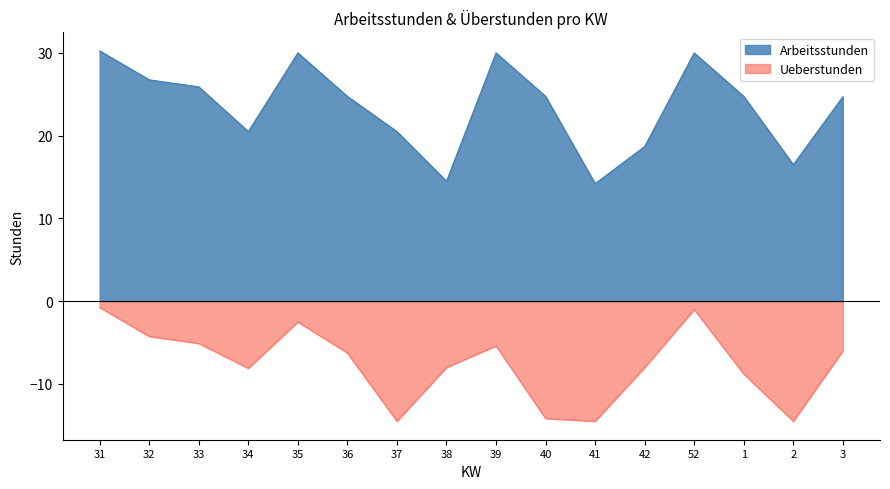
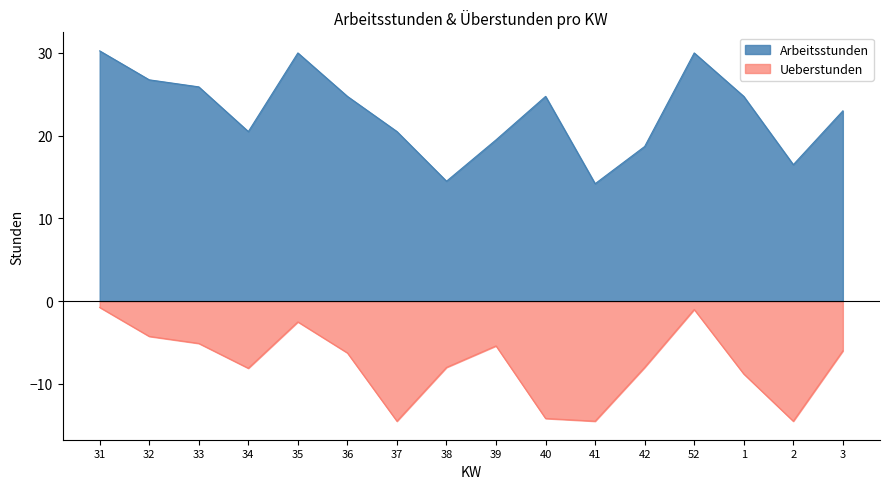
  {
    "Arbeitsstunden": {
      "31": 30,
      "32": 27,
      "33": 26,
      "34": 21,
      "35": 30,
      "36": 25,
      "37": 21,
      "38": 15,
-     "39": 30,
+     "39": 20,
      "40": 25,
      "41": 14,
      "42": 19,
      "52": 30,
      "1": 25,
      "2": 17,
-     "3": 25
+     "3": 23
    }
  }
